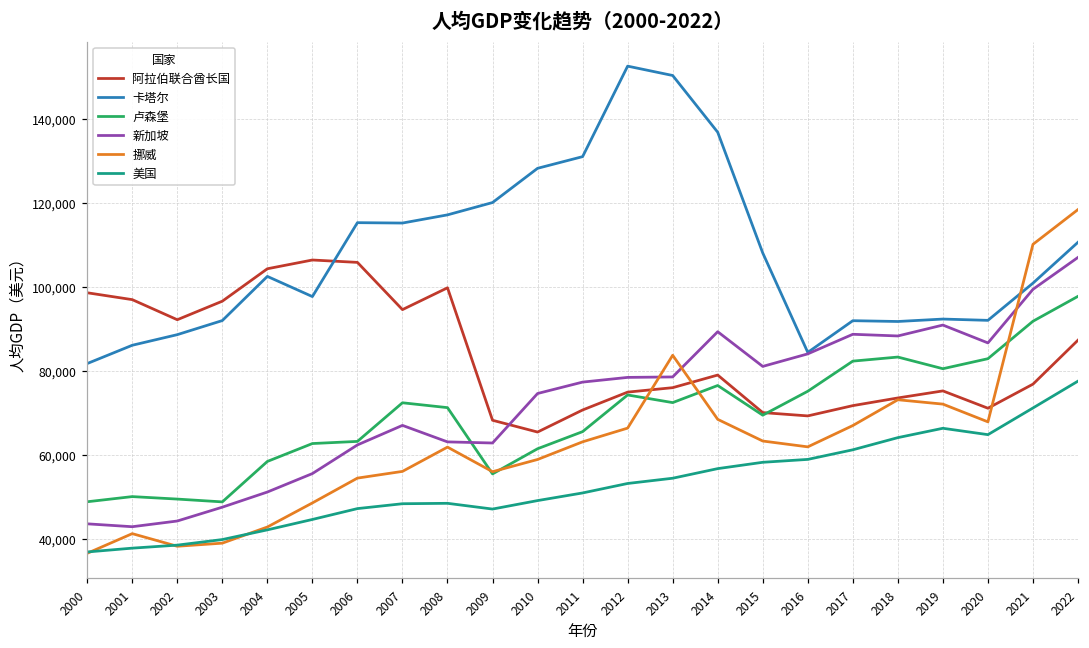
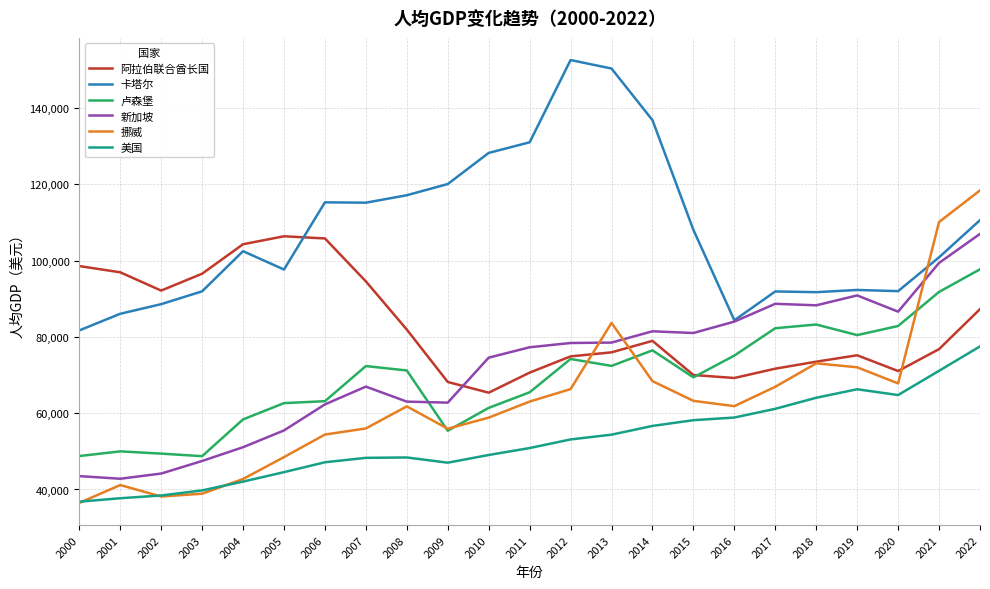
  {
    "阿拉伯联合酋长国": {
      "2000": "99,000",
      "2001": "97,000",
      "2002": "92,000",
      "2003": "97,000",
      "2004": "104,000",
      "2005": "106,000",
      "2006": "106,000",
      "2007": "95,000",
-     "2008": "100,000",
+     "2008": "82,000",
      "2009": "68,000",
      "2010": "65,000",
      "2011": "71,000",
      "2012": "75,000",
      "2013": "76,000",
      "2014": "79,000",
      "2016": "69,000",
      "2017": "72,000",
      "2019": "75,000",
      "2020": "71,000",
      "2021": "77,000",
      "2022": "87,000"
    },
    "卡塔尔": {
      "2000": "82,000",
      "2001": "86,000",
      "2002": "89,000",
      "2003": "92,000",
      "2004": "103,000",
      "2005": "98,000",
      "2006": "115,000",
      "2007": "115,000",
      "2008": "117,000",
      "2009": "120,000",
      "2010": "128,000",
      "2011": "131,000",
      "2012": "153,000",
      "2013": "150,000",
      "2014": "137,000",
      "2015": "108,000",
      "2017": "92,000",
      "2018": "92,000",
      "2019": "92,000",
      "2020": "92,000",
      "2021": "101,000",
      "2022": "111,000"
    },
    "新加坡": {
      "2000": "44,000",
      "2001": "43,000",
      "2002": "44,000",
      "2003": "47,000",
      "2004": "51,000",
      "2005": "55,000",
      "2006": "62,000",
      "2007": "67,000",
      "2008": "63,000",
      "2009": "63,000",
      "2010": "75,000",
      "2011": "77,000",
      "2012": "78,000",
      "2013": "79,000",
-     "2014": "89,000",
+     "2014": "81,000",
      "2015": "81,000",
      "2017": "89,000",
      "2018": "88,000",
      "2019": "91,000",
      "2020": "87,000",
      "2021": "99,000",
      "2022": "107,000"
    },
    "挪威": {
      "2001": "41,000",
      "2003": "39,000",
      "2004": "43,000",
      "2005": "48,000",
      "2006": "54,000",
      "2007": "56,000",
      "2008": "62,000",
      "2010": "59,000",
      "2011": "63,000",
      "2012": "66,000",
      "2013": "84,000",
      "2014": "68,000",
      "2015": "63,000",
      "2016": "62,000",
      "2017": "67,000",
      "2019": "72,000",
      "2020": "68,000",
      "2021": "110,000",
      "2022": "118,000"
    }
  }
